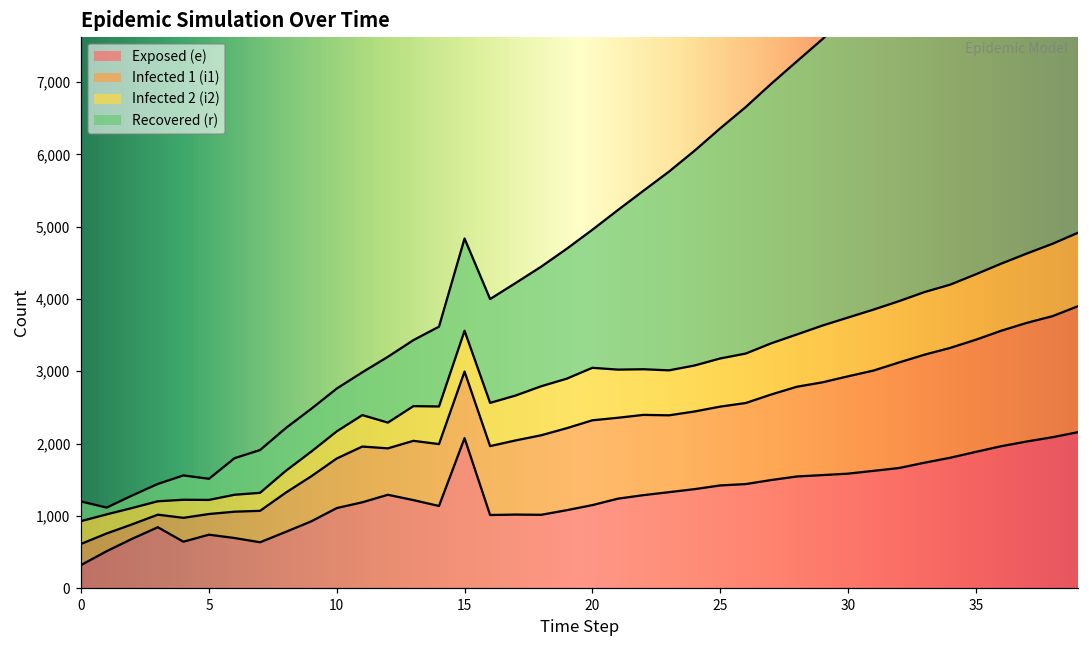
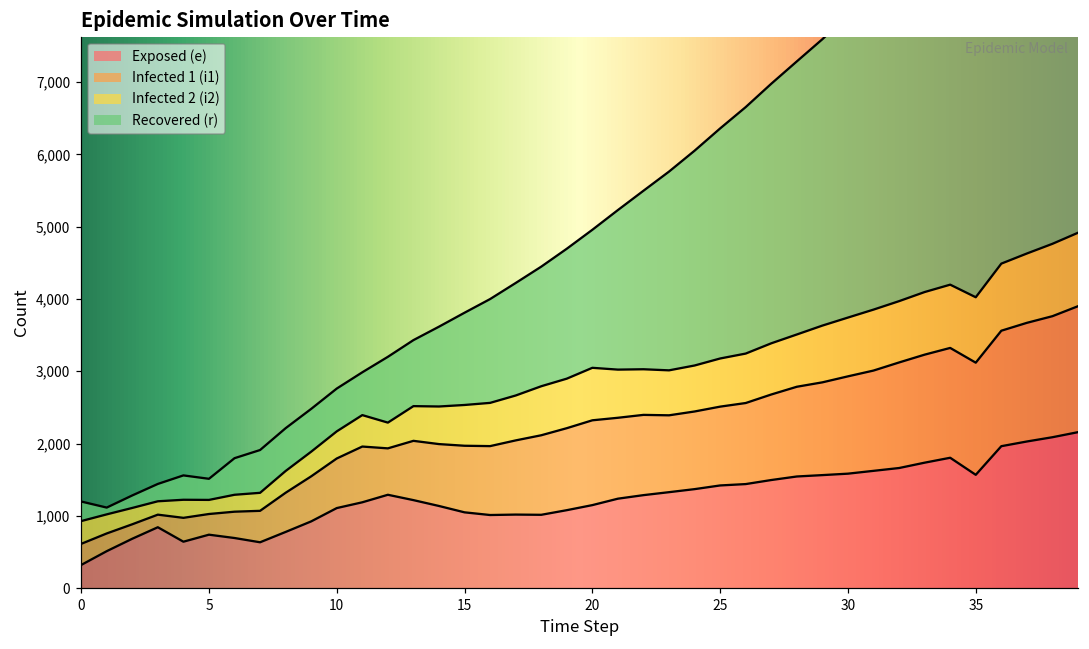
  {
    "Exposed (e)": {
      "0": "300",
      "5": "700",
      "10": "1,100",
-     "15": "2,100",
+     "15": "1,000",
      "20": "1,100",
      "25": "1,400",
      "30": "1,600",
-     "35": "1,900"
+     "35": "1,600"
    },
    "Recovered (r)": {
      "0": "300",
      "5": "300",
      "10": "600",
      "15": "1,300",
      "20": "1,900",
      "25": "3,200"
    }
  }
